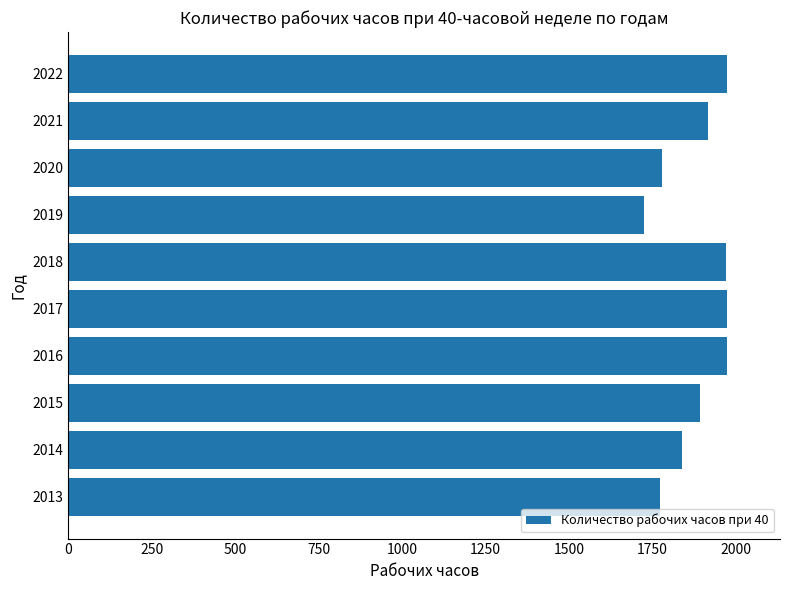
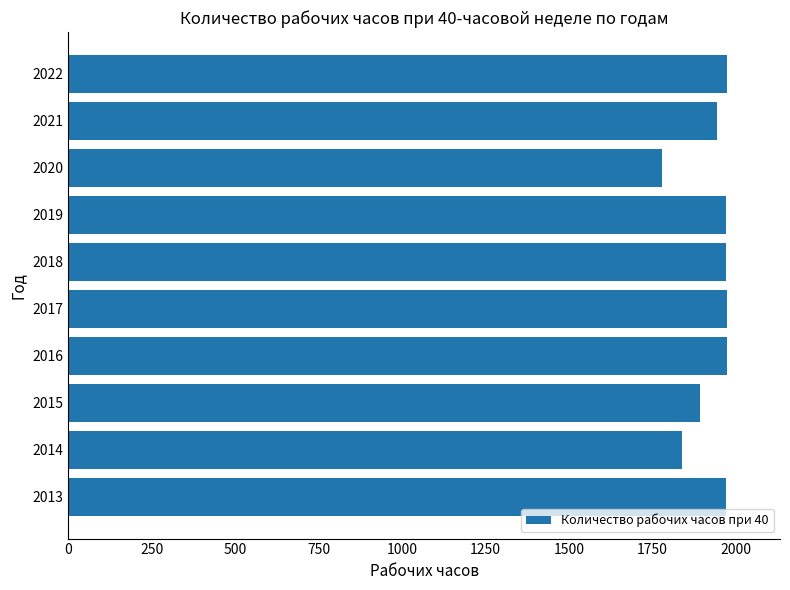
  {
    "2022": 1970,
-   "2021": 1920,
+   "2021": 1940,
    "2020": 1780,
-   "2019": 1720,
+   "2019": 1970,
    "2018": 1970,
    "2017": 1970,
    "2016": 1970,
    "2015": 1890,
    "2014": 1840,
-   "2013": 1770
+   "2013": 1970
  }
